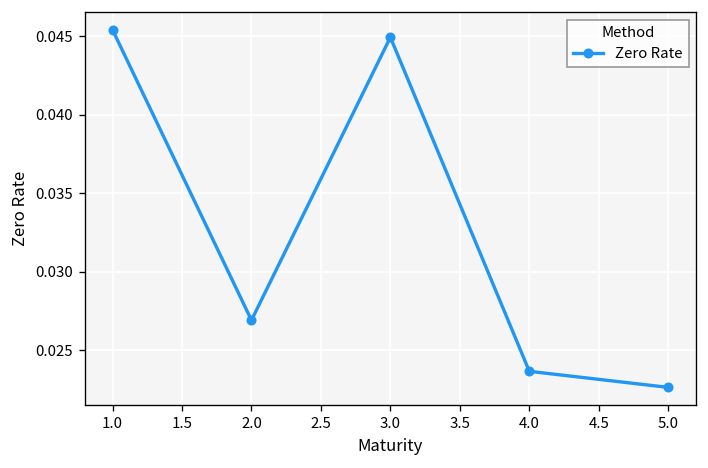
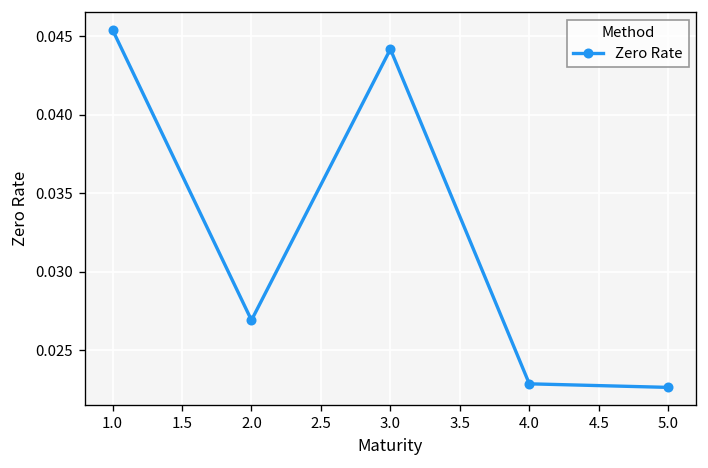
  {
    "1.0": 0.0454,
    "2.0": 0.0269,
-   "3.0": 0.0449,
-   "4.0": 0.0237,
+   "3.0": 0.0442,
+   "4.0": 0.0229,
    "5.0": 0.0226
  }
